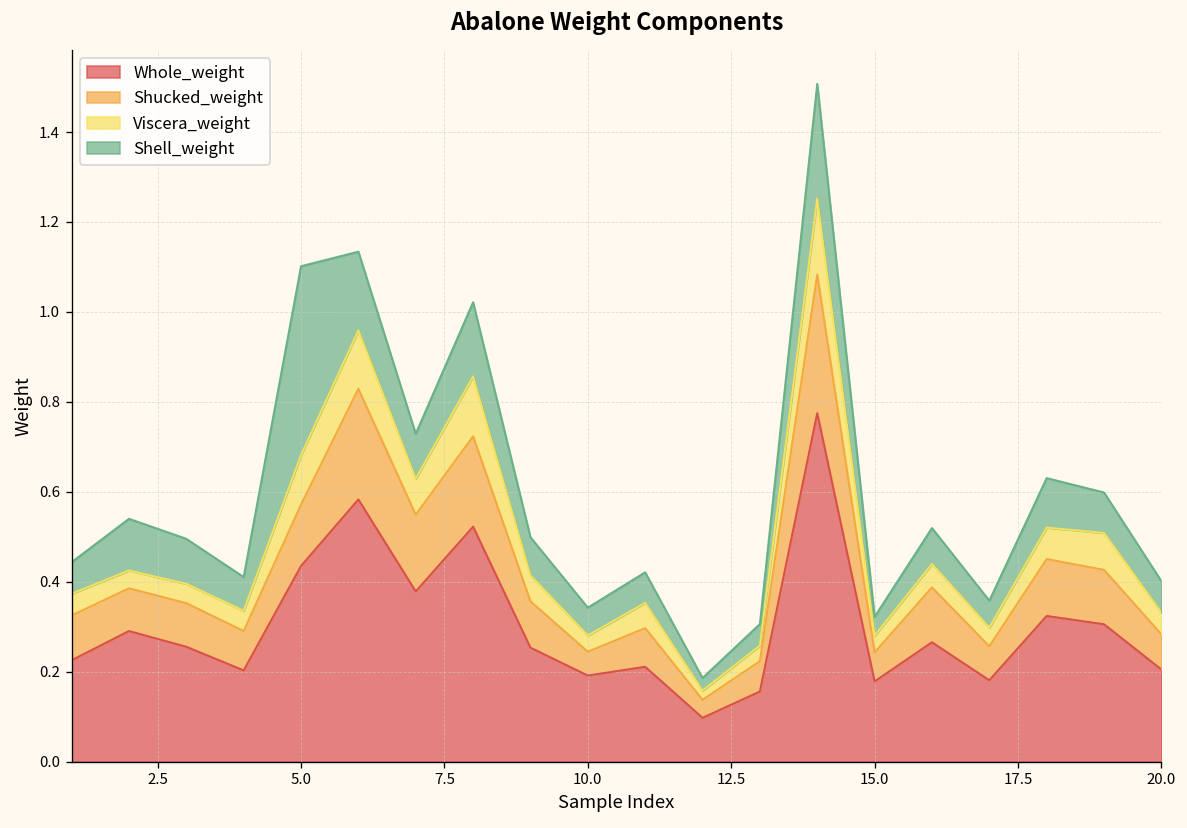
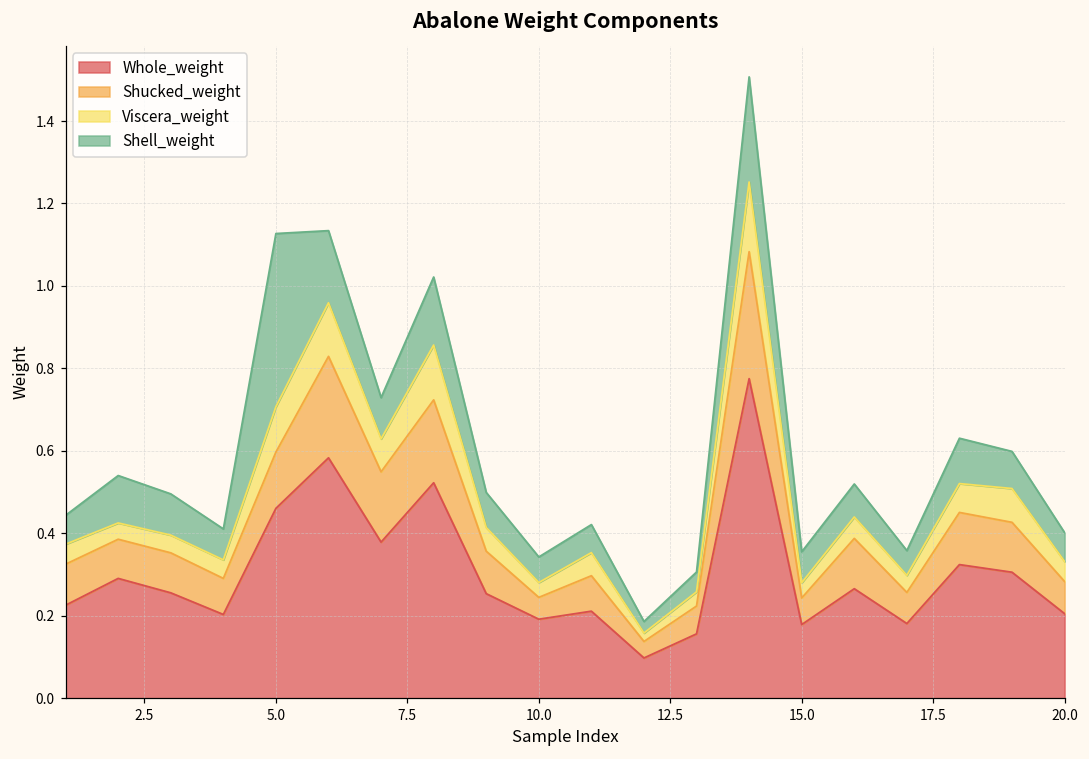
  {
    "Whole_weight": {
-     "5.0": 0.44,
+     "5.0": 0.46,
      "10.0": 0.19,
      "15.0": 0.18,
      "20.0": 0.21
    },
    "Shucked_weight": {
      "5.0": 0.14,
      "10.0": 0.05,
      "15.0": 0.06,
      "20.0": 0.08
    },
    "Viscera_weight": {
      "5.0": 0.11,
      "10.0": 0.04,
      "15.0": 0.04,
      "20.0": 0.05
    },
    "Shell_weight": {
      "5.0": 0.42,
      "10.0": 0.06,
-     "15.0": 0.04,
+     "15.0": 0.08,
      "20.0": 0.07
    }
  }
